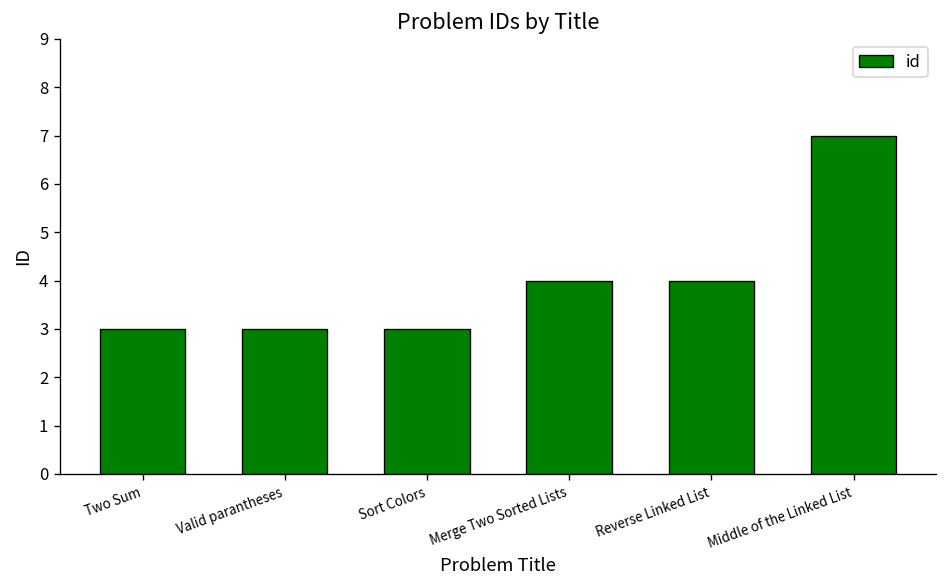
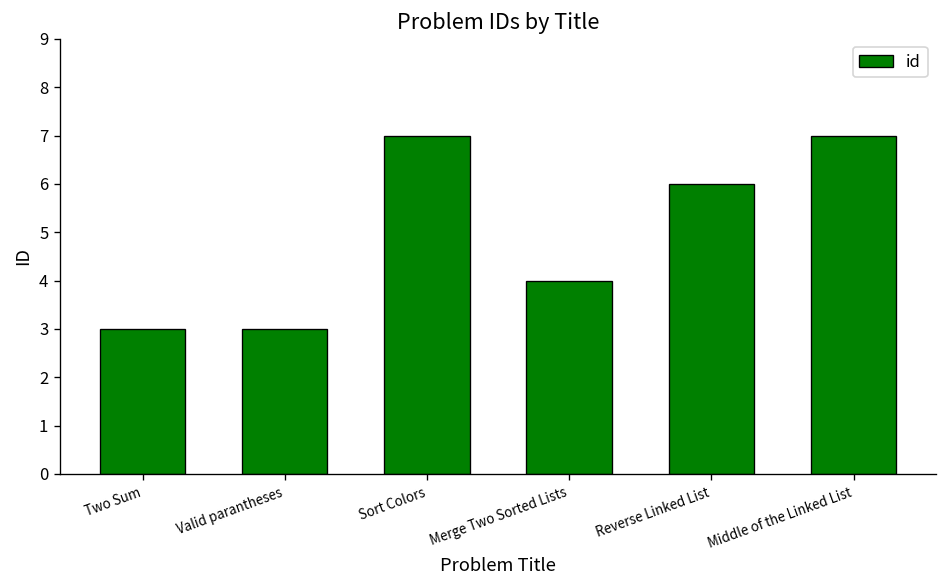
  {
    "Two Sum": 3,
    "Valid parantheses": 3,
-   "Sort Colors": 3,
+   "Sort Colors": 7,
    "Merge Two Sorted Lists": 4,
-   "Reverse Linked List": 4,
+   "Reverse Linked List": 6,
    "Middle of the Linked List": 7
  }
